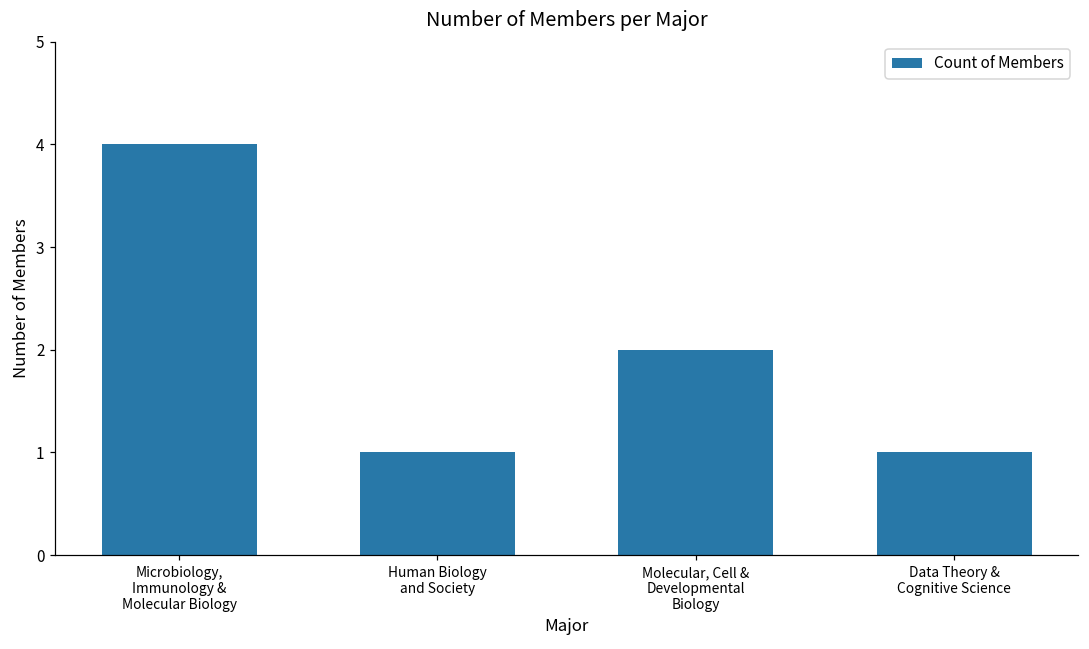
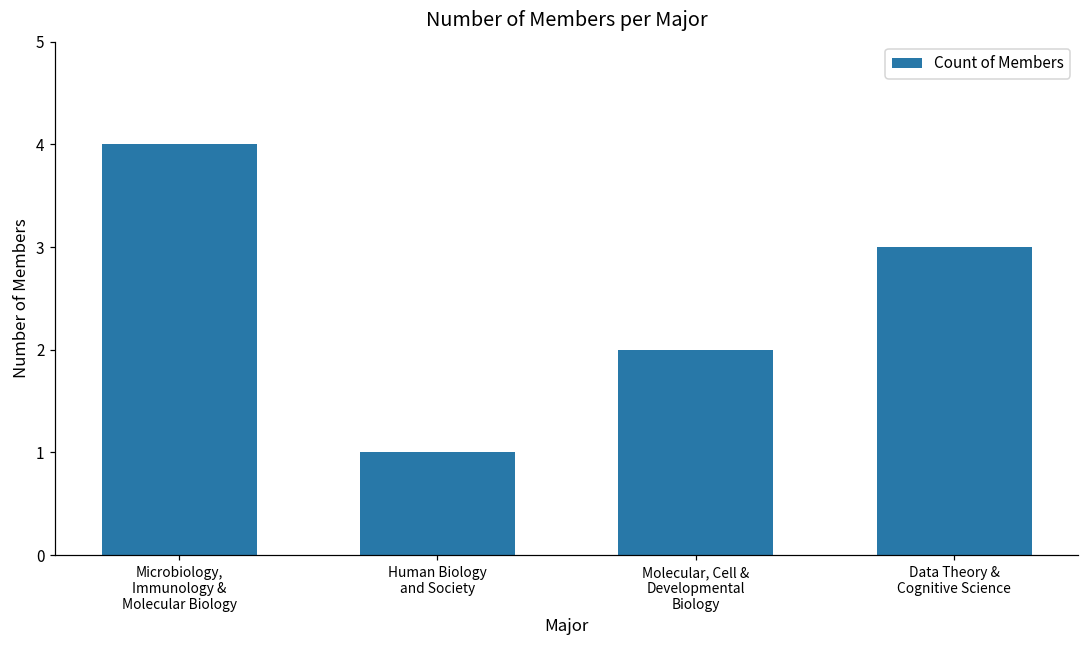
  {
    "Microbiology, Immunology & Molecular Biology": 4,
    "Human Biology and Society": 1,
    "Molecular, Cell & Developmental Biology": 2,
-   "Data Theory & Cognitive Science": 1
+   "Data Theory & Cognitive Science": 3
  }
